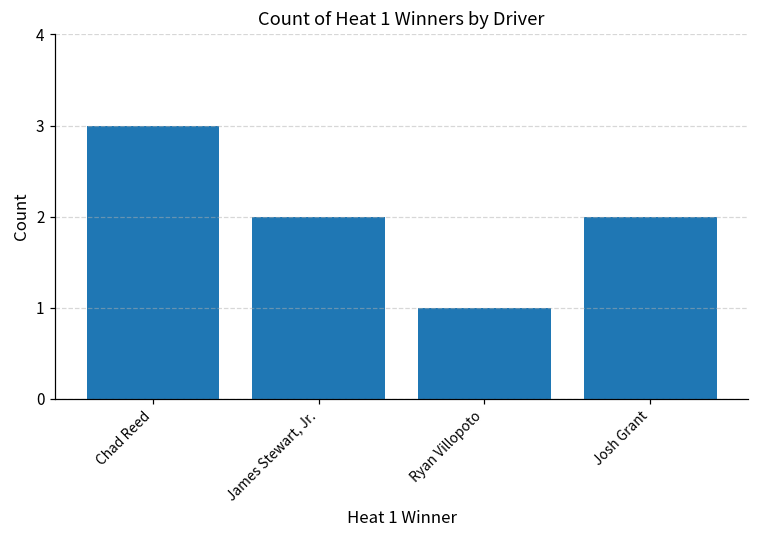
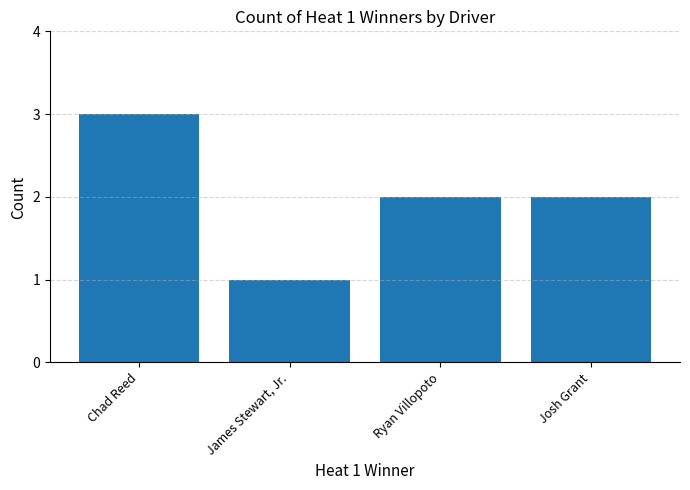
  {
    "Chad Reed": 3,
-   "James Stewart, Jr.": 2,
-   "Ryan Villopoto": 1,
+   "James Stewart, Jr.": 1,
+   "Ryan Villopoto": 2,
    "Josh Grant": 2
  }
